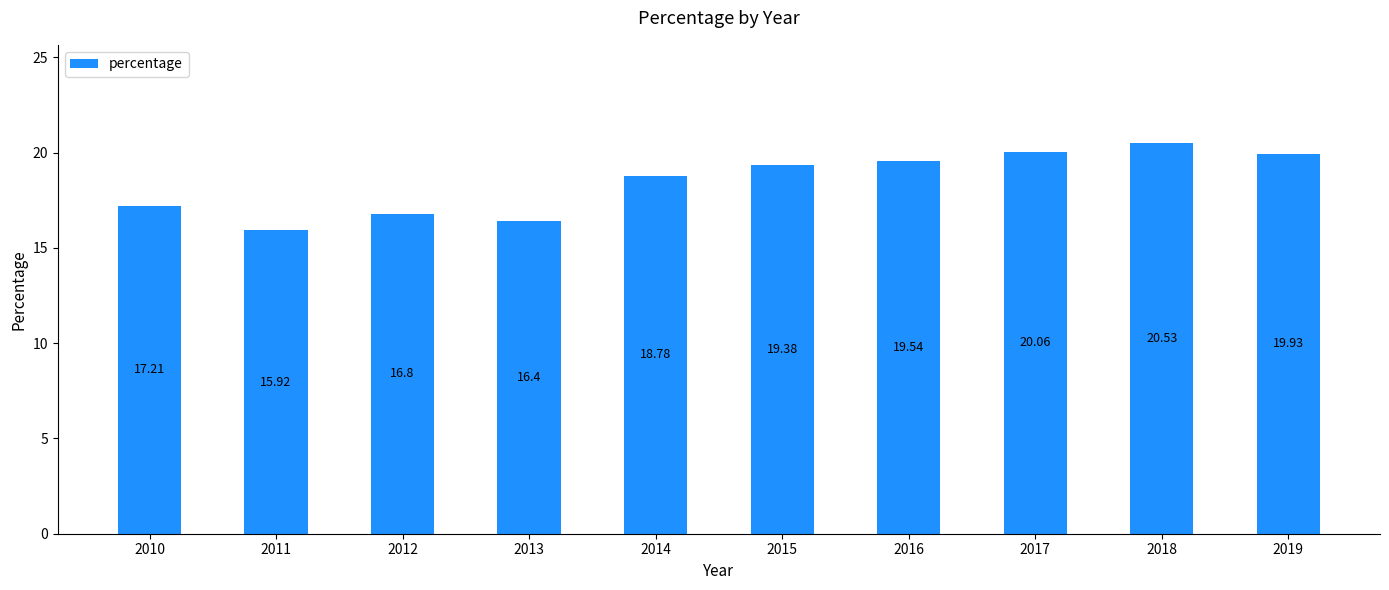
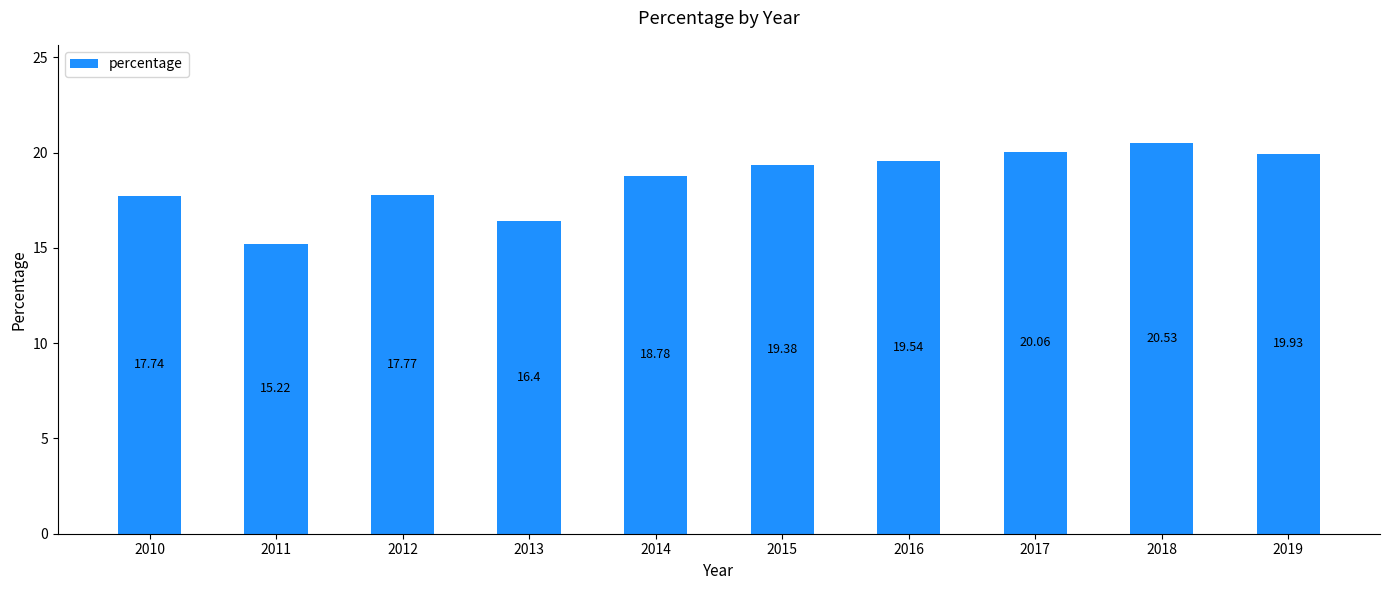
  {
-   "2010": 17.21,
-   "2011": 15.92,
-   "2012": 16.8,
+   "2010": 17.74,
+   "2011": 15.22,
+   "2012": 17.77,
    "2013": 16.4,
    "2014": 18.78,
    "2015": 19.38,
    "2016": 19.54,
    "2017": 20.06,
    "2018": 20.53,
    "2019": 19.93
  }
